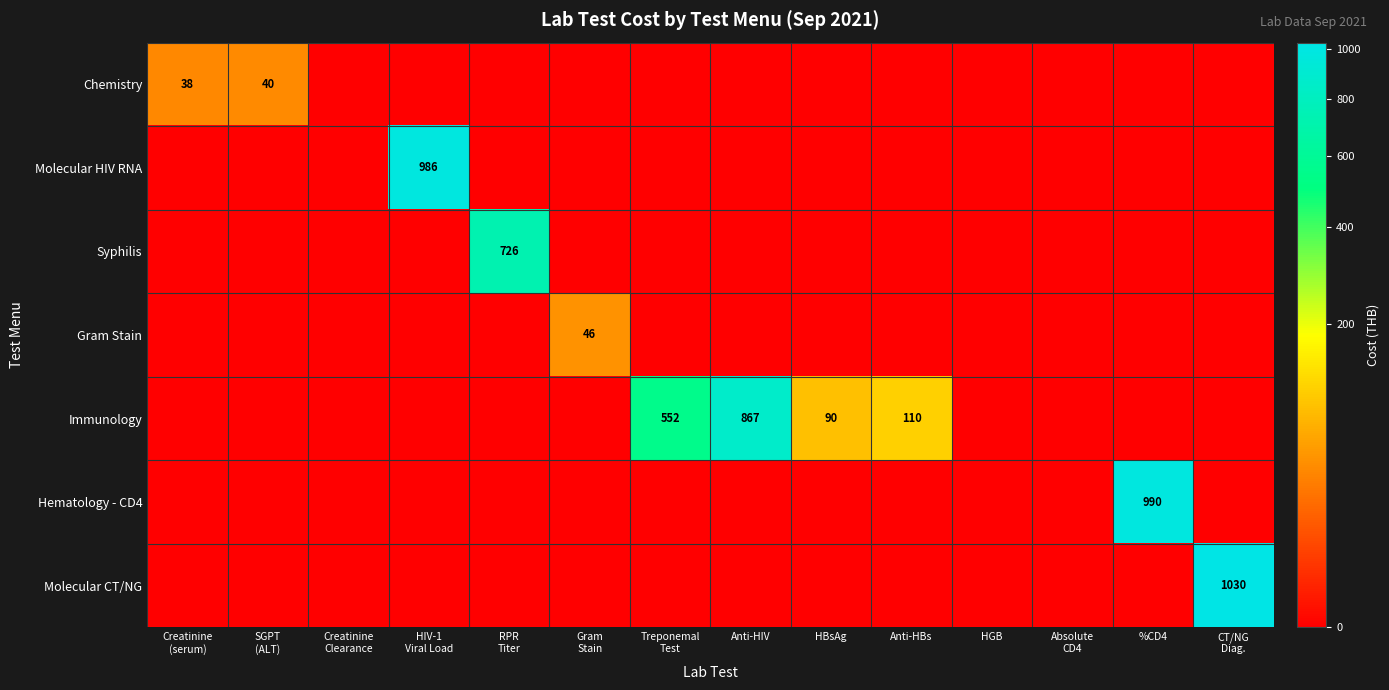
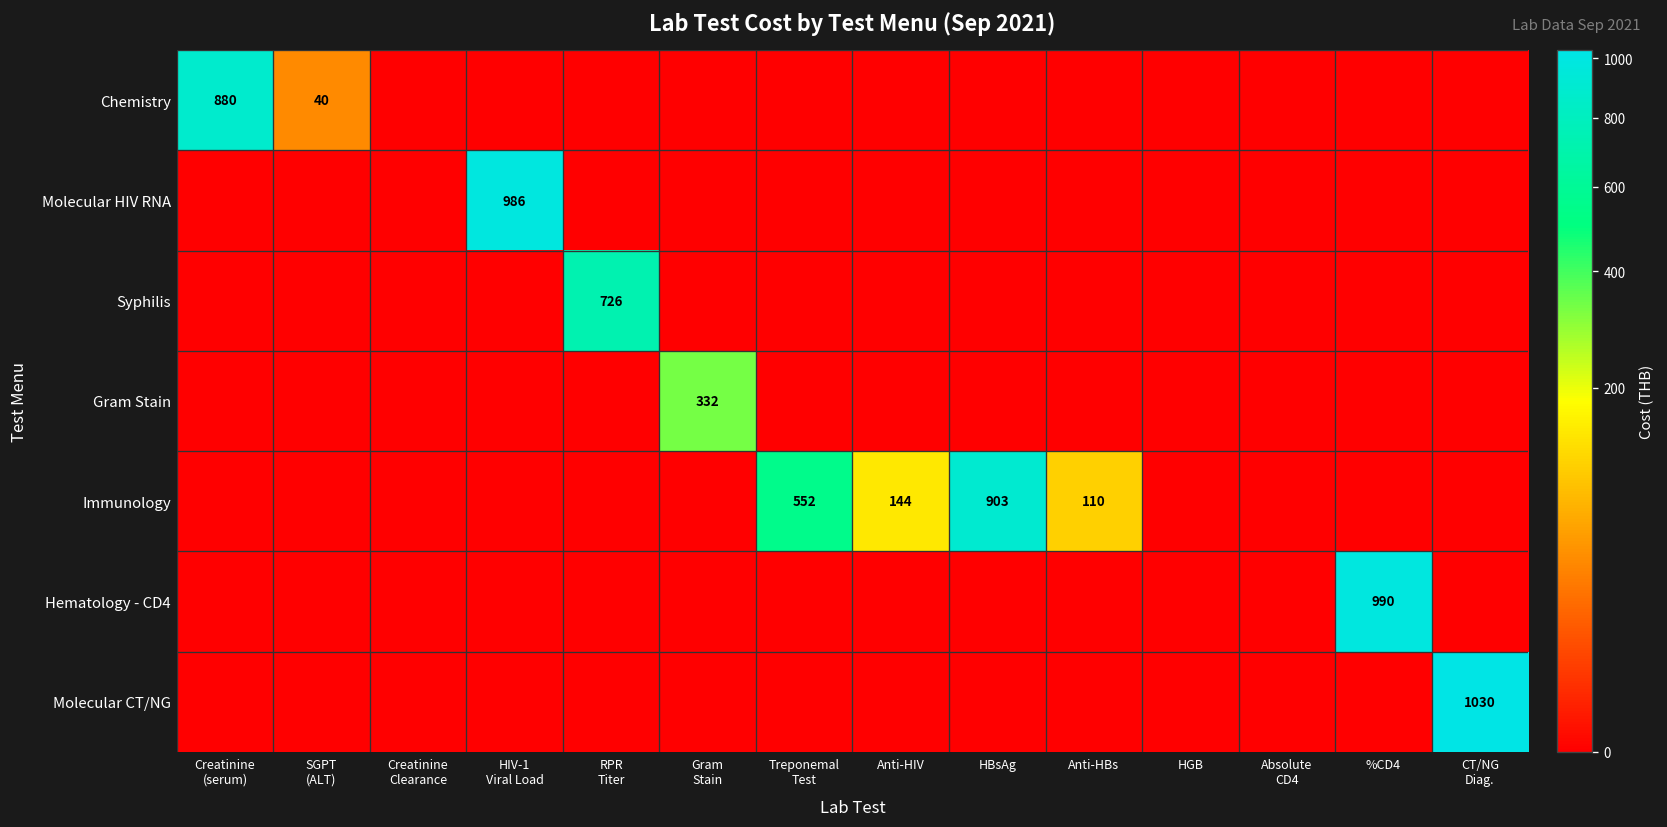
  {
    "Chemistry": {
-     "Creatinine (serum)": 38,
+     "Creatinine (serum)": 880,
      "SGPT (ALT)": 40
    },
    "Molecular HIV RNA": {
      "HIV-1 Viral Load": 986
    },
    "Syphilis": {
      "RPR Titer": 726
    },
    "Gram Stain": {
-     "Gram Stain": 46
+     "Gram Stain": 332
    },
    "Immunology": {
      "Treponemal Test": 552,
-     "Anti-HIV": 867,
-     "HBsAg": 90,
+     "Anti-HIV": 144,
+     "HBsAg": 903,
      "Anti-HBs": 110
    },
    "Hematology - CD4": {
      "%CD4": 990
    },
    "Molecular CT/NG": {
      "CT/NG Diag.": 1030
    }
  }
